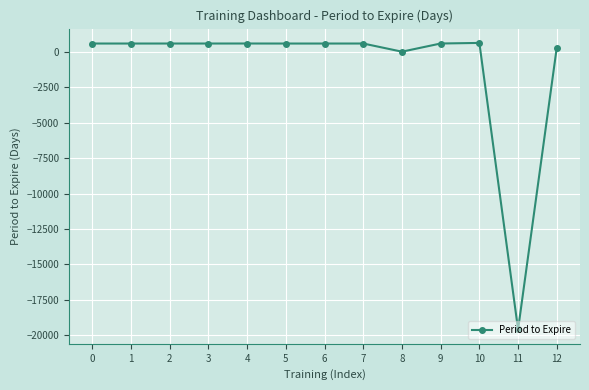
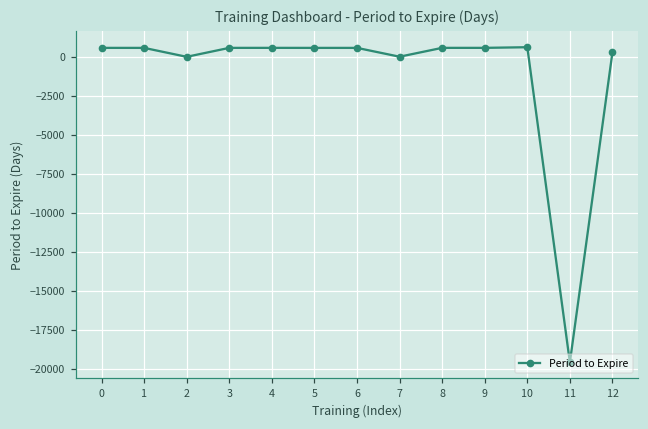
  {
    "0": 600,
    "1": 600,
-   "2": 600,
+   "2": 0,
    "3": 600,
    "4": 600,
    "5": 600,
    "6": 600,
-   "7": 600,
-   "8": 0,
+   "7": 0,
+   "8": 600,
    "9": 600,
    "10": 600,
    "12": 300
  }
